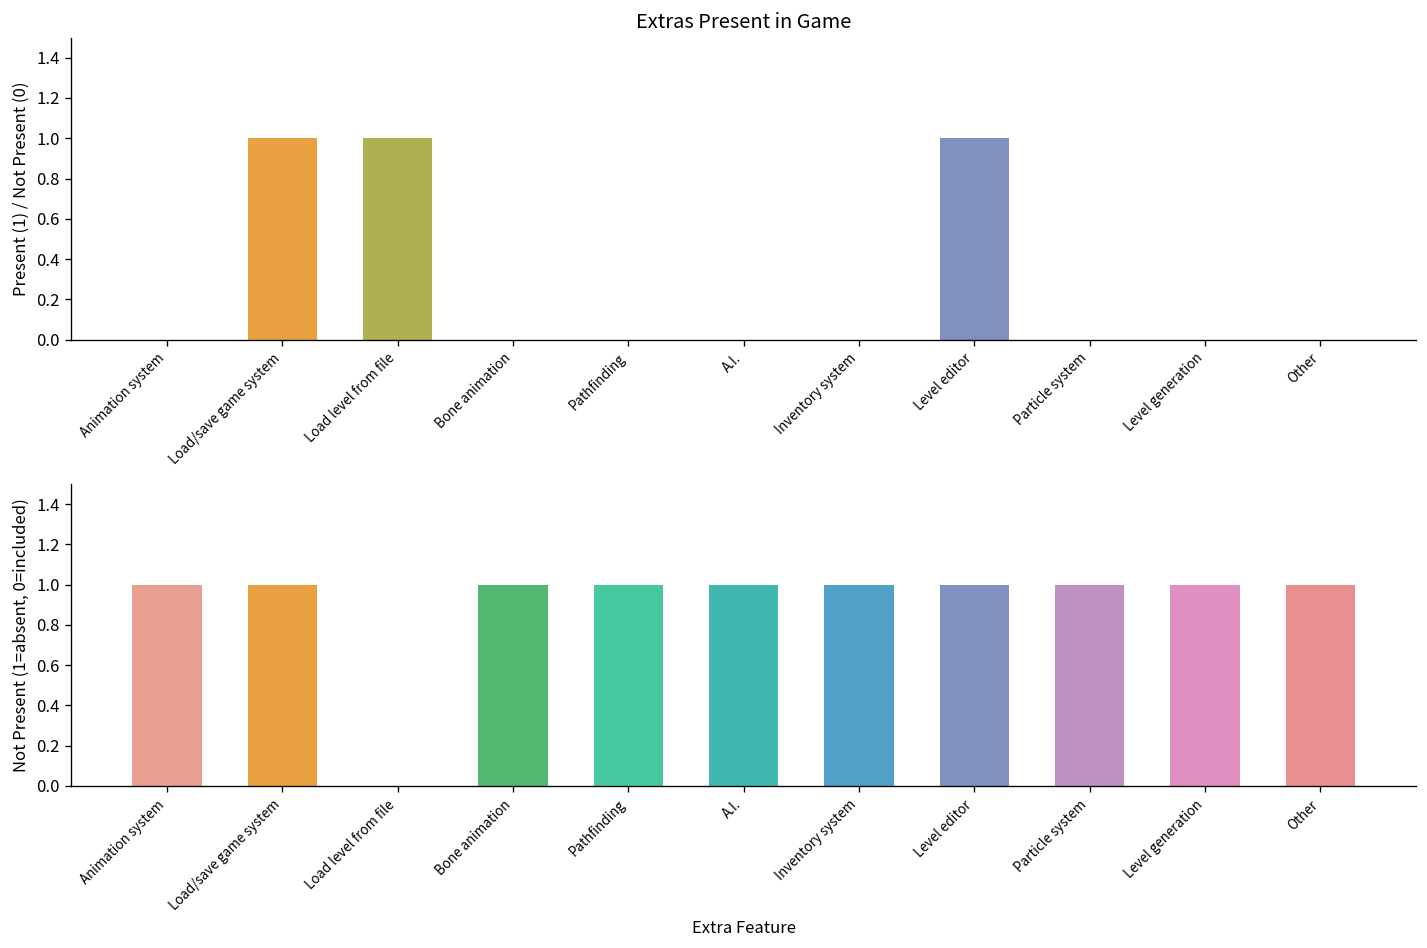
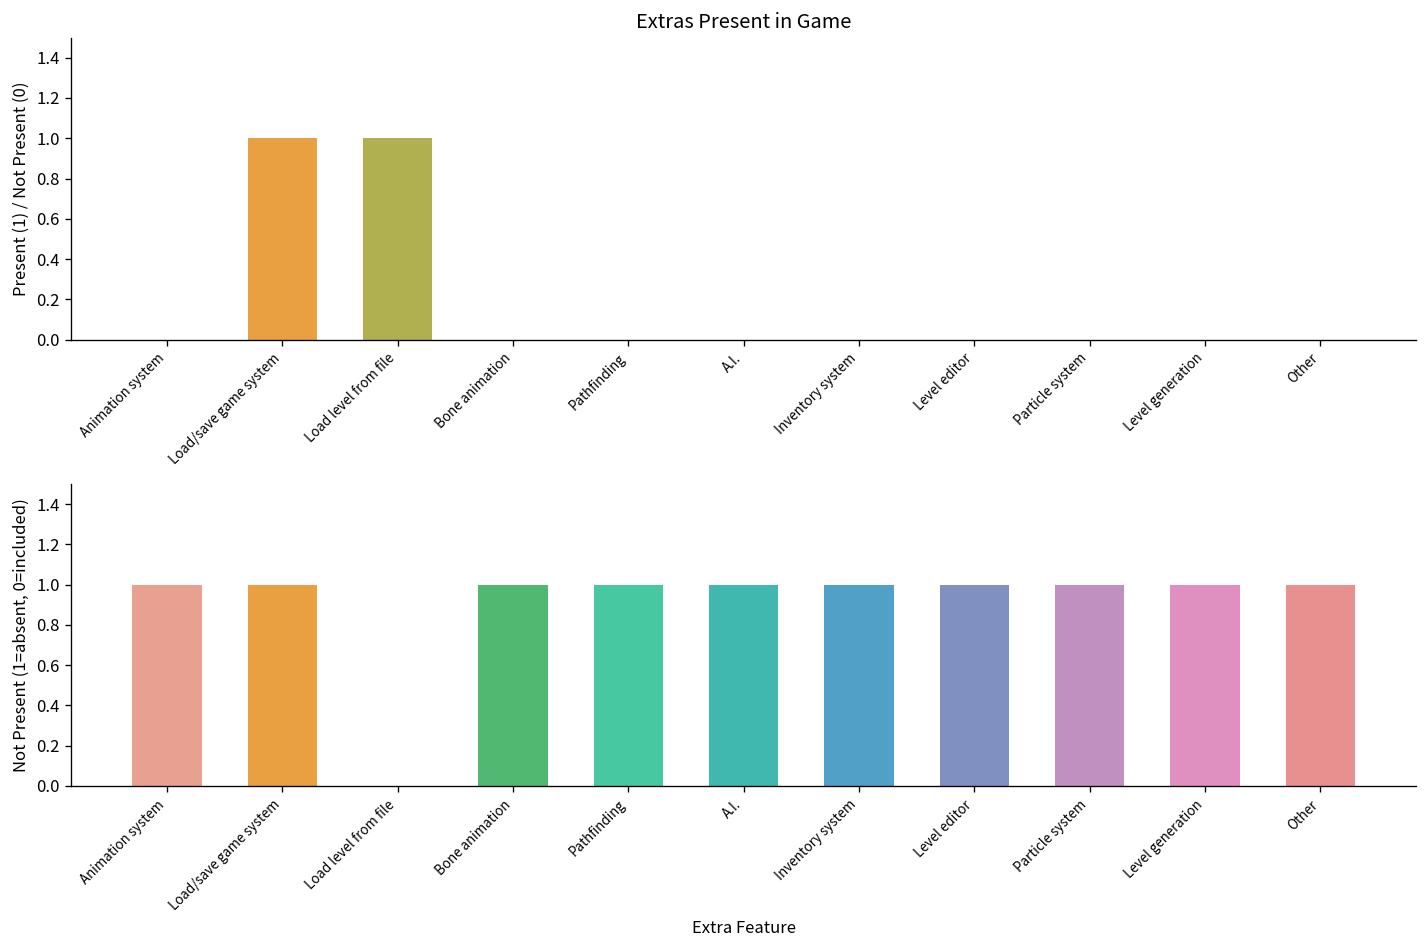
  {
    "Extras Present in Game": {
      "Animation system": 0,
      "Load/save game system": 1,
      "Load level from file": 1,
      "Bone animation": 0,
      "Pathfinding": 0,
      "A.I.": 0,
      "Inventory system": 0,
-     "Level editor": 1,
+     "Level editor": 0,
      "Particle system": 0,
      "Level generation": 0,
      "Other": 0
    }
  }
